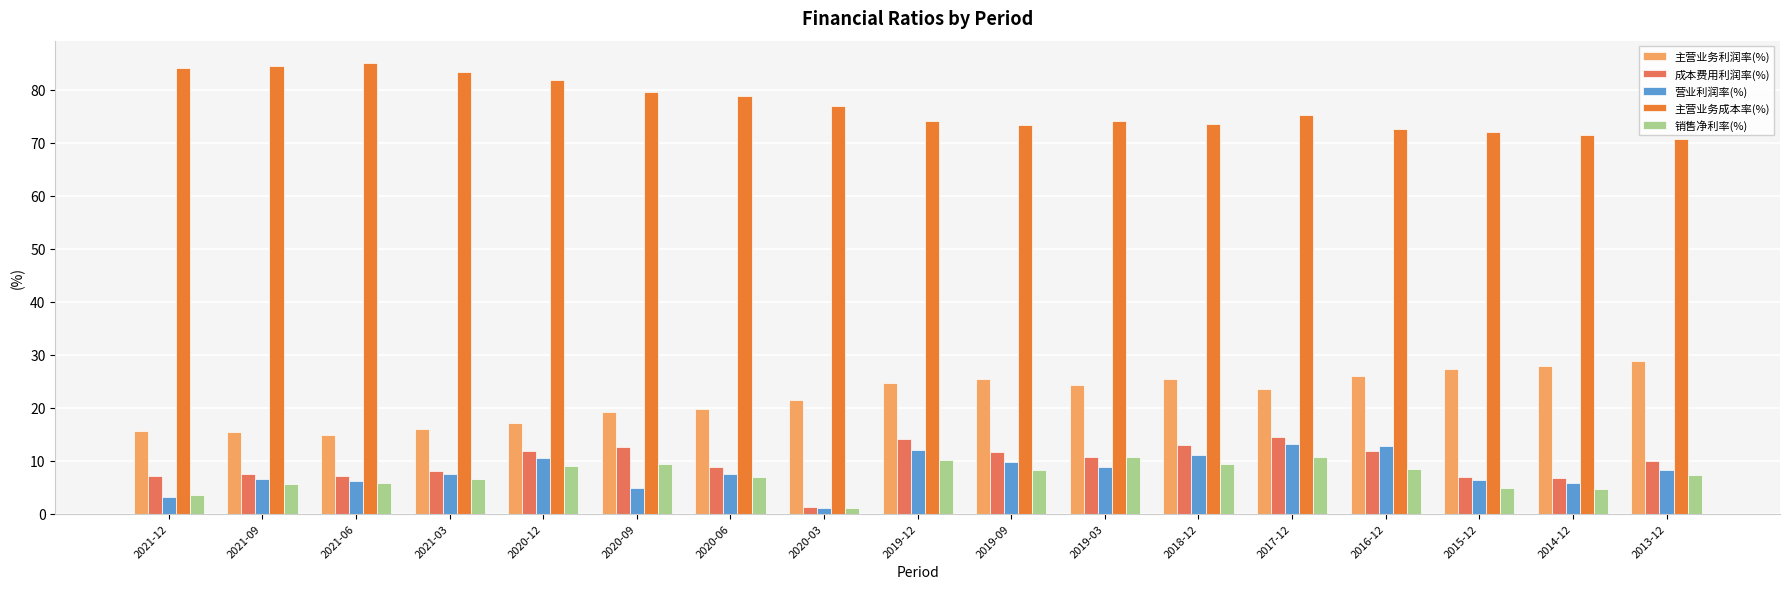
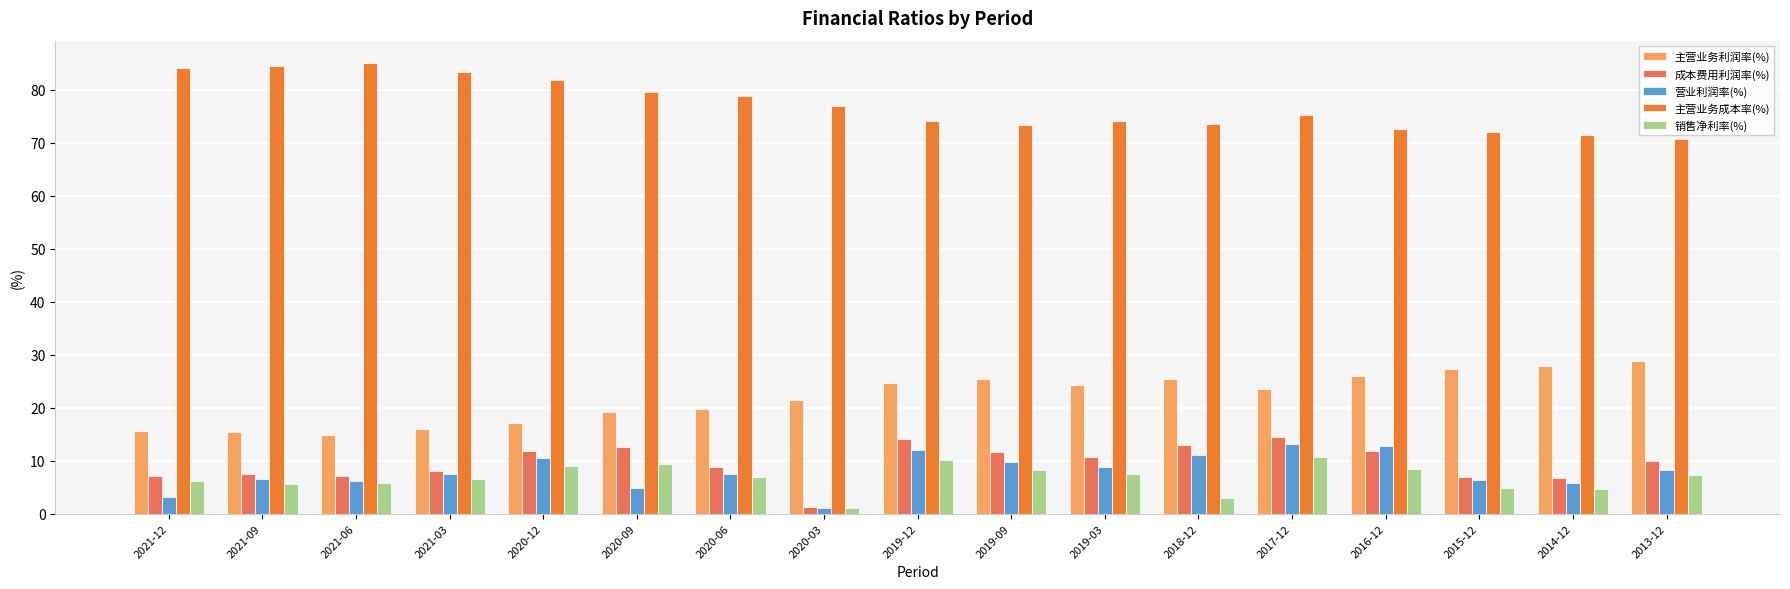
  {
    "营业利润率(%)": {
      "2021-12": 3,
      "2021-09": 7,
      "2021-06": 6,
      "2021-03": 7,
      "2020-12": 11,
      "2020-09": 5,
      "2020-06": 8,
      "2020-03": 1,
      "2019-12": 12,
      "2019-09": 10,
      "2019-03": 9,
      "2018-12": 11,
      "2017-12": 13,
      "2016-12": 13,
      "2015-12": 6,
      "2014-12": 6,
      "2013-12": 8
    },
    "销售净利率(%)": {
-     "2021-12": 3,
+     "2021-12": 6,
      "2021-09": 6,
      "2021-06": 6,
      "2021-03": 7,
      "2020-12": 9,
      "2020-09": 9,
      "2020-06": 7,
      "2020-03": 1,
      "2019-12": 10,
      "2019-09": 8,
-     "2019-03": 11,
-     "2018-12": 9,
+     "2019-03": 8,
+     "2018-12": 3,
      "2017-12": 11,
      "2016-12": 8,
      "2015-12": 5,
      "2014-12": 5,
      "2013-12": 7
    }
  }
